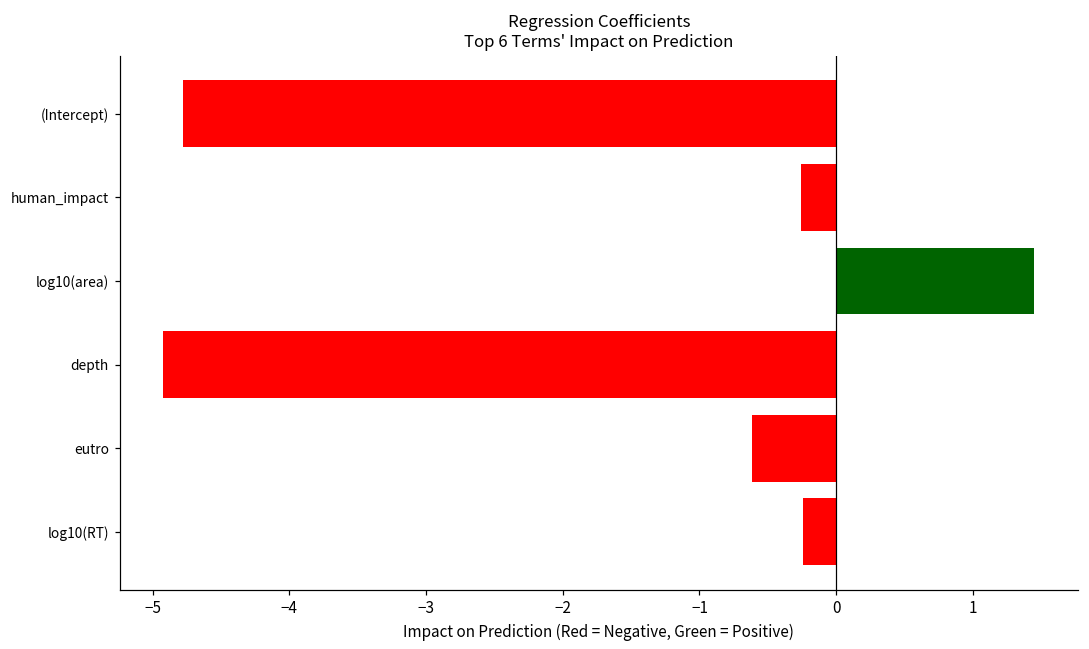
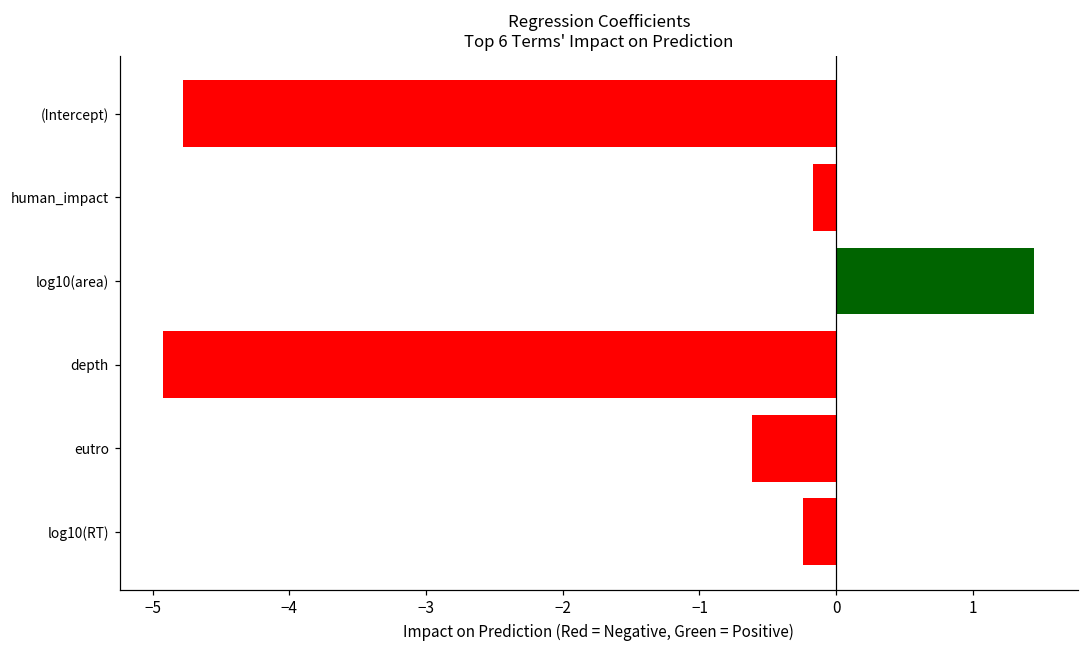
  {
    "(Intercept)": -4.78,
-   "human_impact": -0.26,
+   "human_impact": -0.17,
    "log10(area)": 1.45,
    "depth": -4.92,
    "eutro": -0.62,
    "log10(RT)": -0.24
  }
